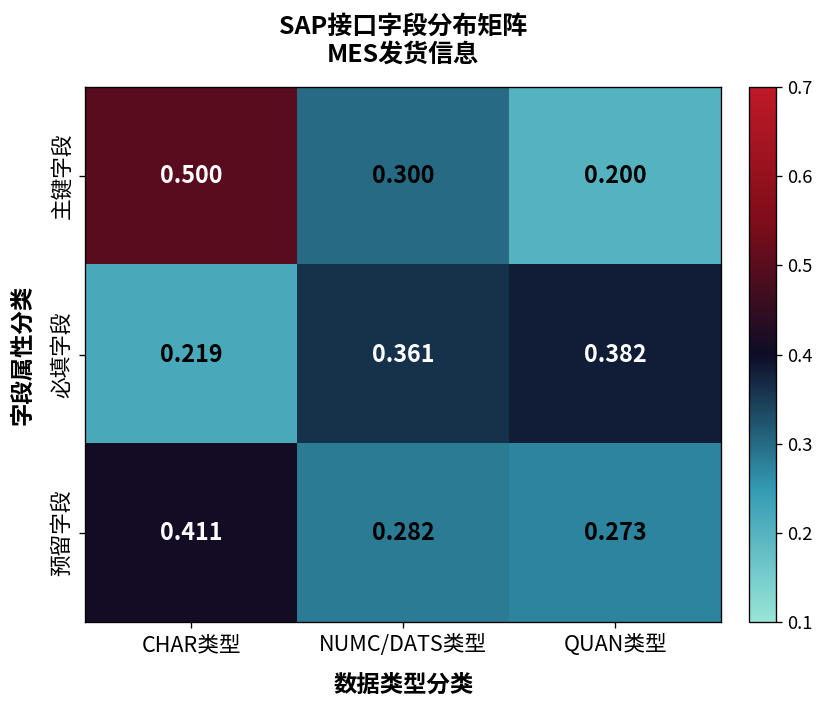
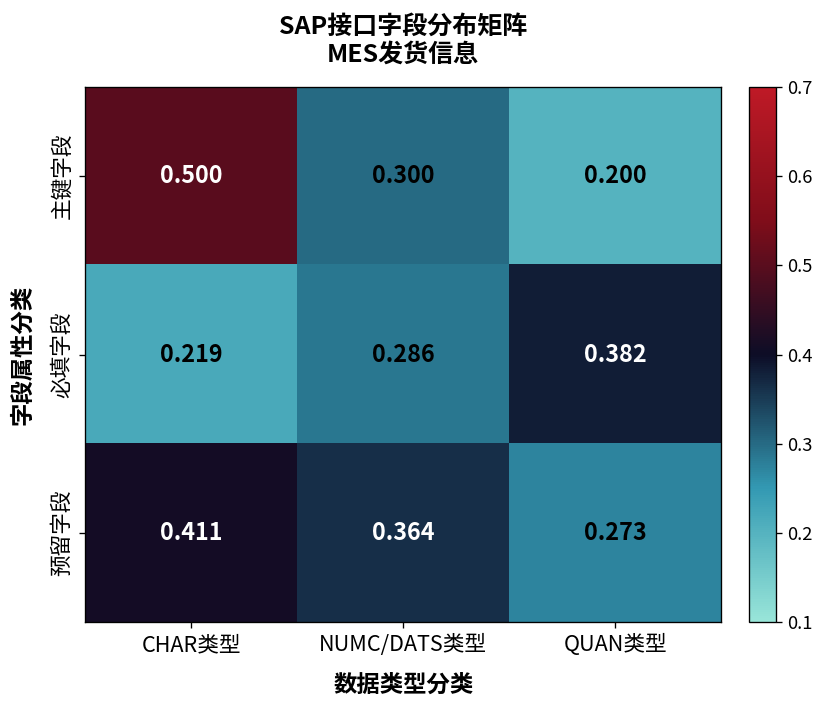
  {
    "主键字段": {
      "CHAR类型": 0.500,
      "NUMC/DATS类型": 0.300,
      "QUAN类型": 0.200
    },
    "必填字段": {
      "CHAR类型": 0.219,
-     "NUMC/DATS类型": 0.361,
+     "NUMC/DATS类型": 0.286,
      "QUAN类型": 0.382
    },
    "预留字段": {
      "CHAR类型": 0.411,
-     "NUMC/DATS类型": 0.282,
+     "NUMC/DATS类型": 0.364,
      "QUAN类型": 0.273
    }
  }
